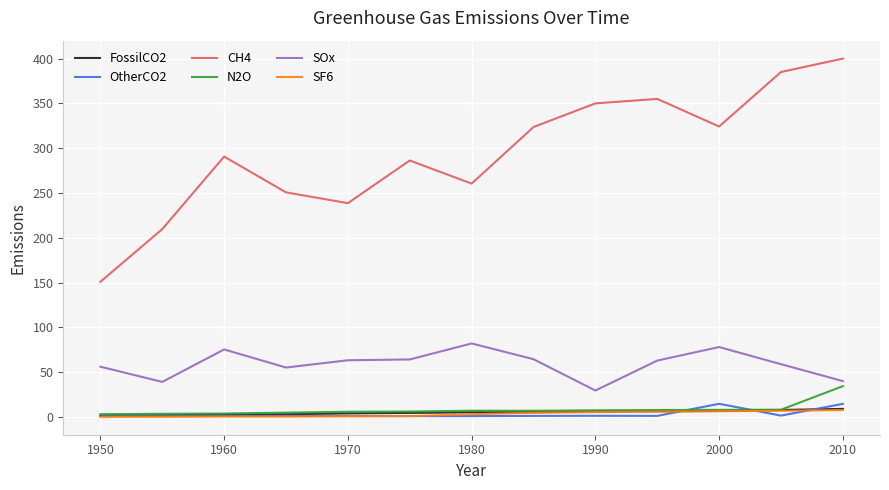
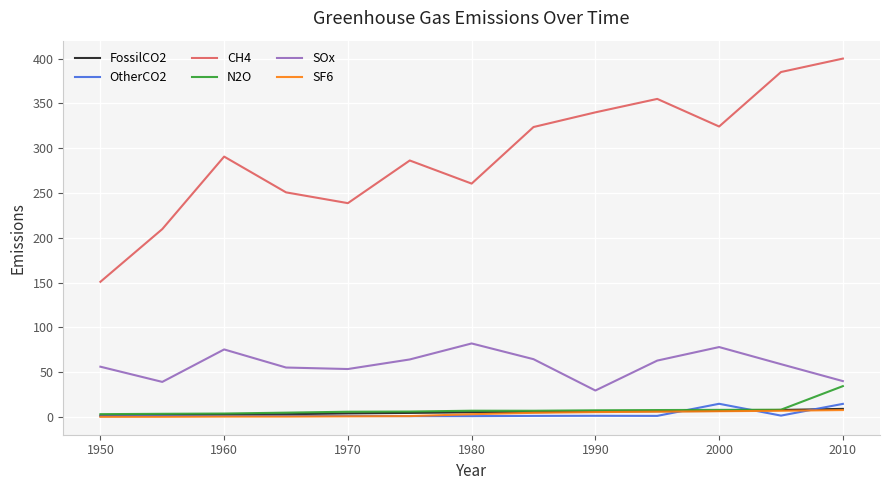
  {
    "OtherCO2": {
      "1990": 0,
      "2000": 10,
      "2010": 10
    },
    "CH4": {
      "1950": 150,
      "1960": 290,
      "1970": 240,
      "1980": 260,
-     "1990": 350,
+     "1990": 340,
      "2000": 320,
      "2010": 400
    },
    "N2O": {
      "2010": 30
    },
    "SOx": {
      "1950": 60,
      "1960": 80,
-     "1970": 60,
+     "1970": 50,
      "1980": 80,
      "1990": 30,
      "2000": 80,
      "2010": 40
    }
  }
